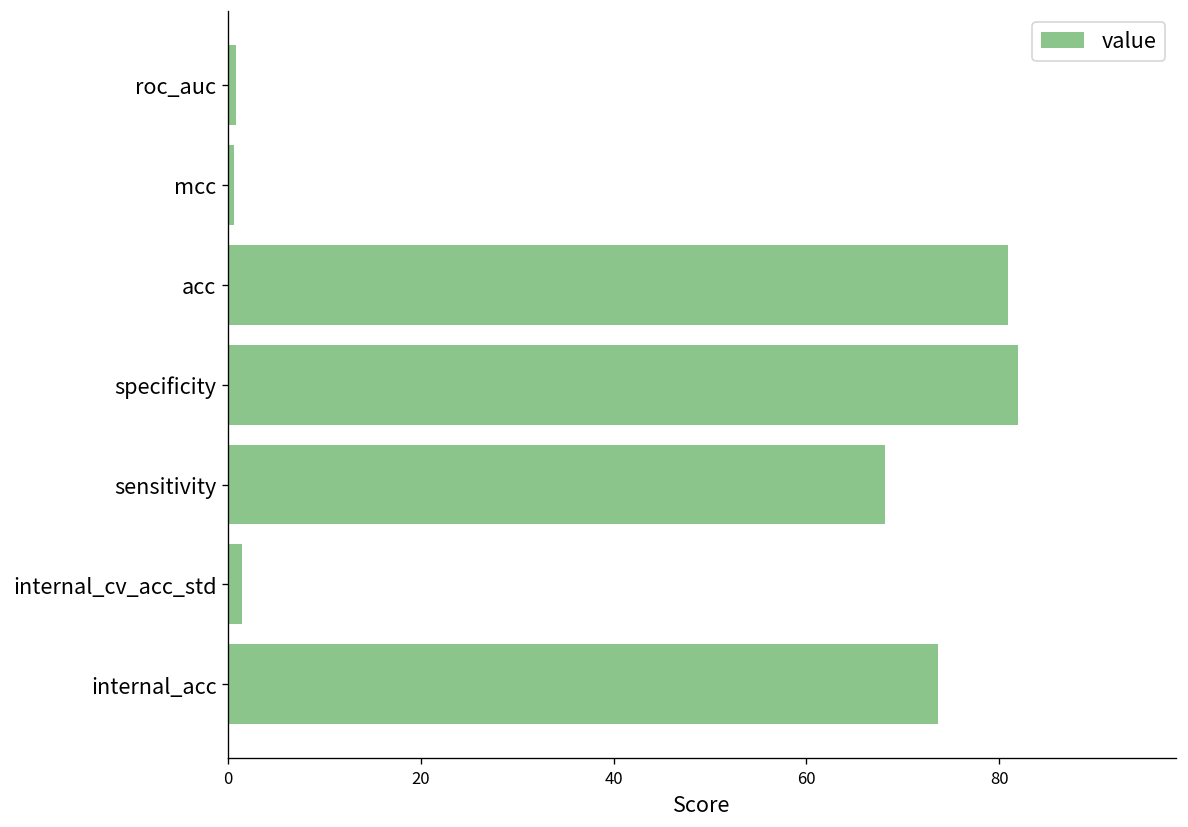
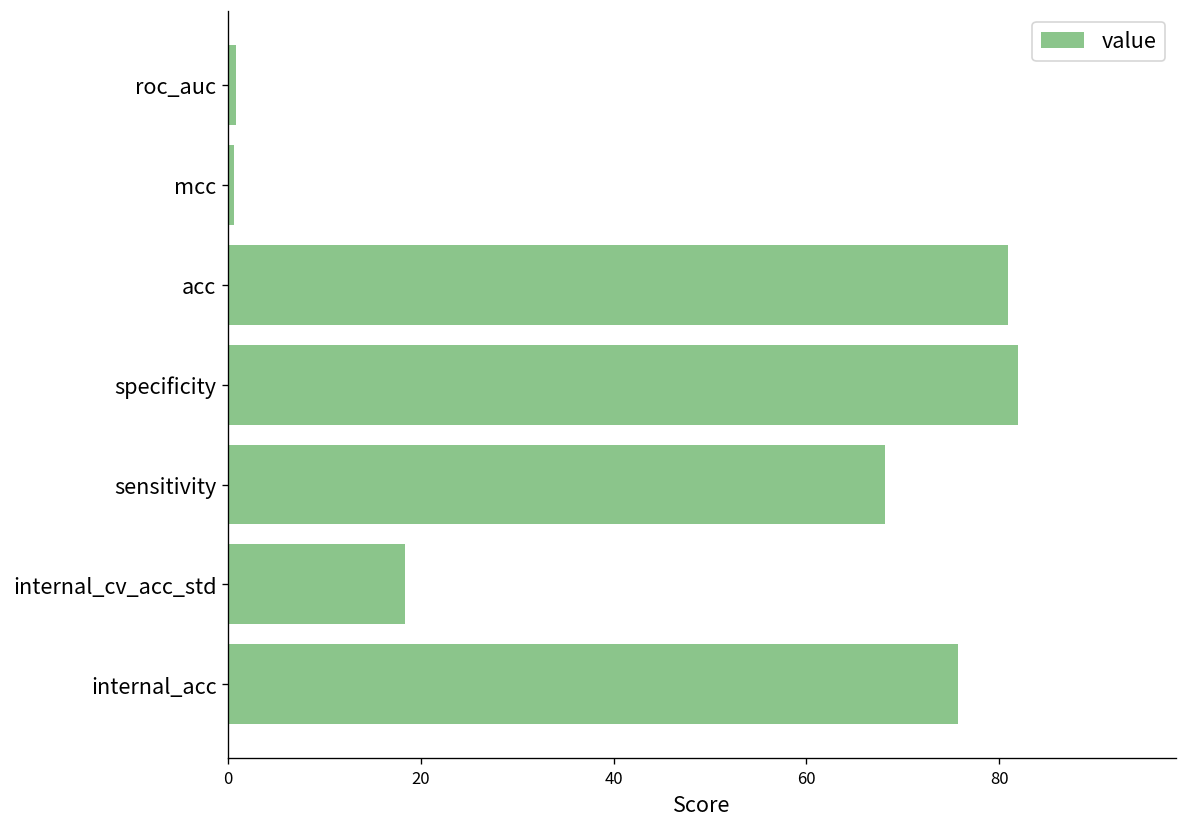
  {
    "roc_auc": 1,
    "mcc": 1,
    "acc": 81,
    "specificity": 82,
    "sensitivity": 68,
-   "internal_cv_acc_std": 1,
-   "internal_acc": 74
+   "internal_cv_acc_std": 18,
+   "internal_acc": 76
  }
